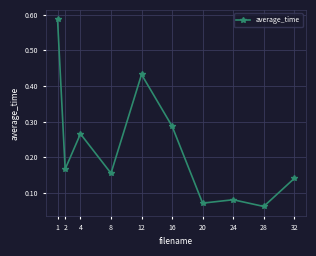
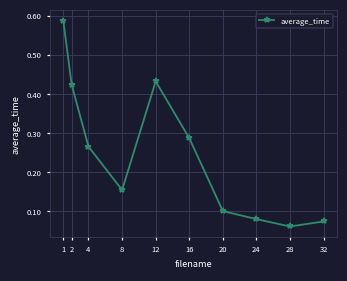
  {
    "1": 0.59,
-   "2": 0.17,
+   "2": 0.42,
    "4": 0.27,
    "8": 0.15,
    "12": 0.43,
    "16": 0.29,
-   "20": 0.07,
+   "20": 0.10,
    "24": 0.08,
    "28": 0.06,
-   "32": 0.14
+   "32": 0.07
  }
